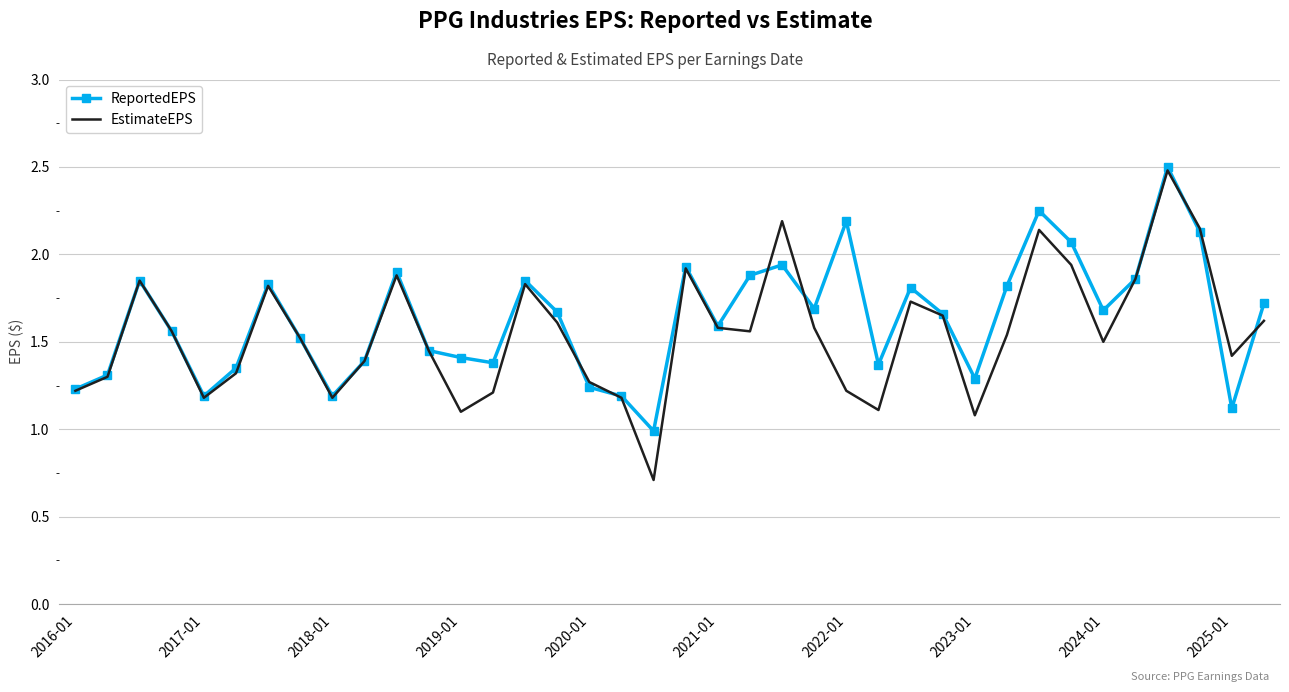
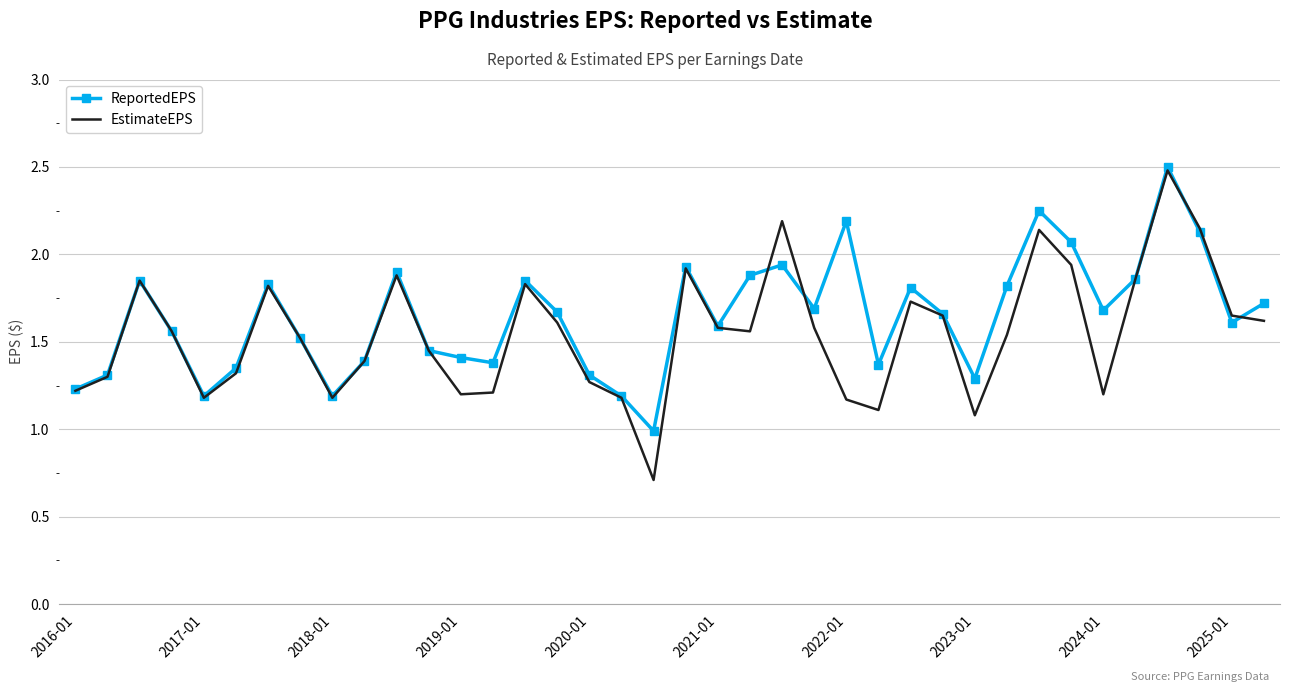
  {
    "ReportedEPS": {
      "2019-01": 1.41,
-     "2020-01": 1.24,
+     "2020-01": 1.31,
      "2022-01": 2.19,
      "2023-01": 1.29,
      "2024-01": 1.68,
-     "2025-01": 1.12
+     "2025-01": 1.61
    },
    "EstimateEPS": {
-     "2019-01": 1.1,
+     "2019-01": 1.2,
      "2020-01": 1.27,
-     "2022-01": 1.22,
+     "2022-01": 1.17,
      "2023-01": 1.08,
-     "2024-01": 1.5,
-     "2025-01": 1.42
+     "2024-01": 1.2,
+     "2025-01": 1.65
    }
  }
